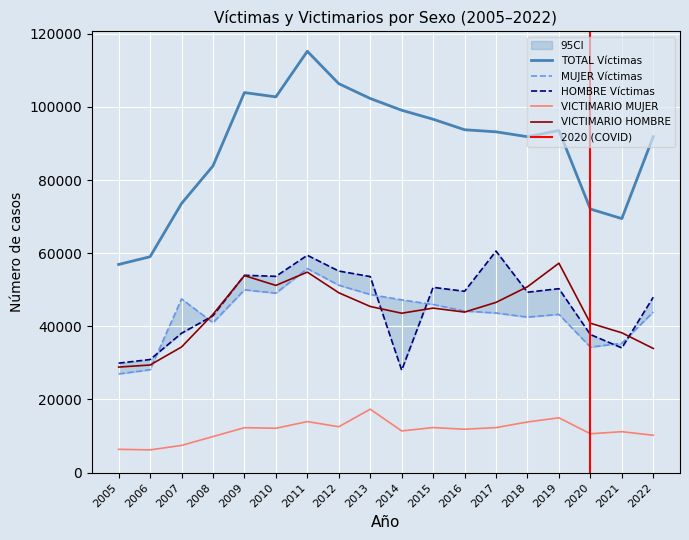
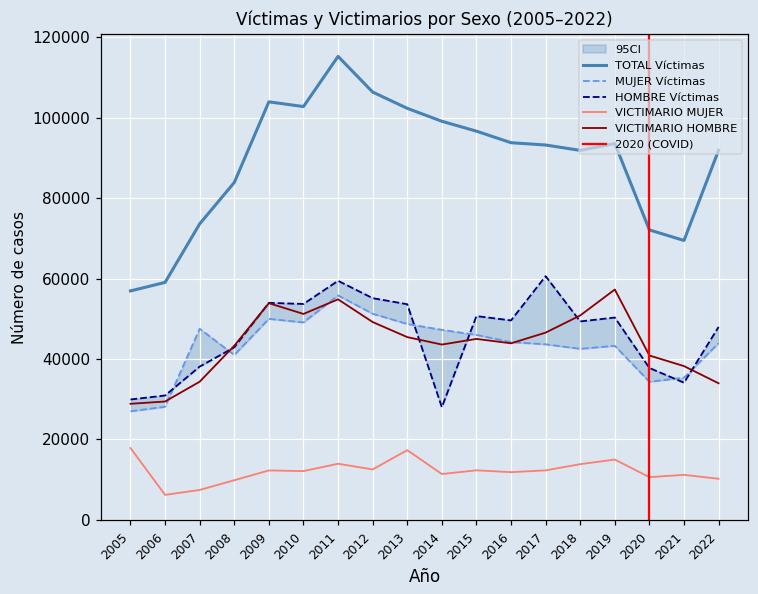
  {
    "MUJER Víctimas": {
      "2005": 27000,
      "2006": 28000,
      "2008": 41000,
      "2009": 50000,
      "2010": 49000,
      "2011": 56000,
      "2012": 51000,
      "2013": 49000,
      "2015": 46000,
      "2017": 44000,
      "2018": 43000,
      "2019": 43000,
      "2020": 34000,
      "2022": 44000
    },
    "HOMBRE Víctimas": {
      "2007": 38000,
      "2014": 28000,
      "2021": 34000
    },
    "VICTIMARIO MUJER": {
-     "2005": 6000,
+     "2005": 18000,
      "2006": 6000,
      "2007": 7000,
      "2008": 10000,
      "2009": 12000,
      "2010": 12000,
      "2011": 14000,
      "2012": 13000,
      "2013": 17000,
      "2014": 11000,
      "2015": 12000,
      "2016": 12000,
      "2017": 12000,
      "2018": 14000,
      "2019": 15000,
      "2020": 11000,
      "2021": 11000,
      "2022": 10000
    },
    "VICTIMARIO HOMBRE": {
      "2005": 29000,
      "2006": 29000,
      "2007": 34000,
      "2010": 51000,
      "2011": 55000,
      "2012": 49000,
      "2013": 45000,
      "2014": 44000,
      "2015": 45000,
      "2017": 47000,
      "2018": 51000,
      "2019": 57000,
      "2020": 41000,
      "2021": 38000,
      "2022": 34000
    }
  }
